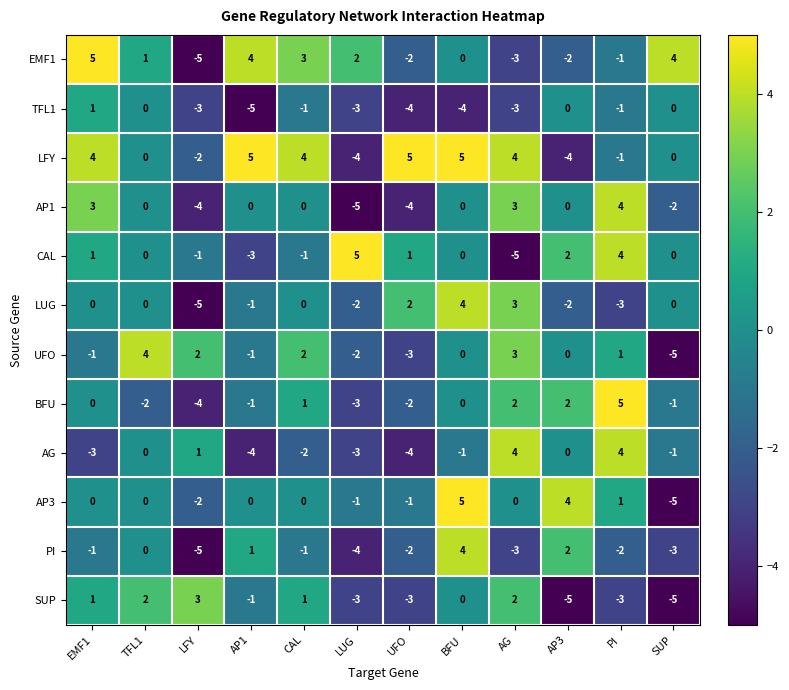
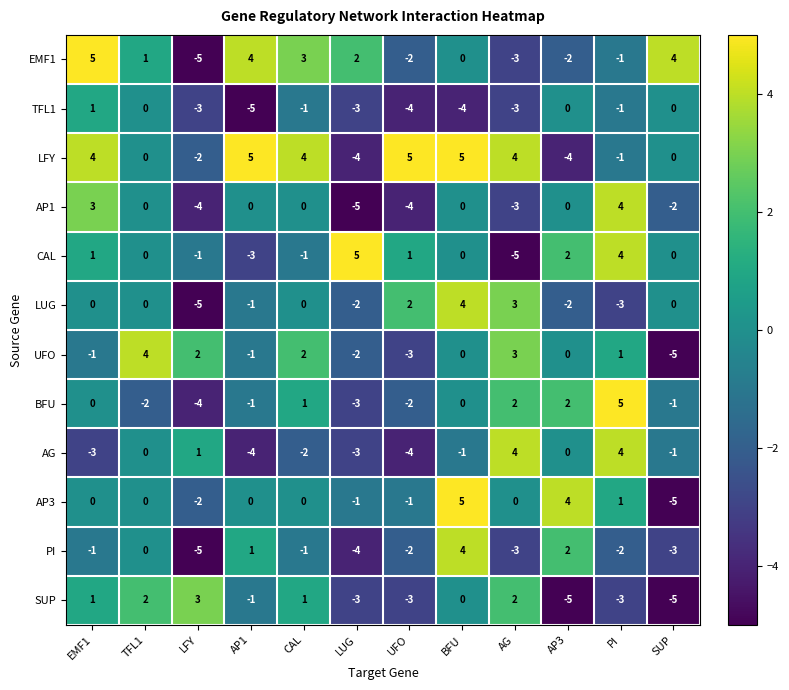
  {
    "EMF1": {
      "EMF1": 5,
      "TFL1": 1,
      "LFY": -5,
      "AP1": 4,
      "CAL": 3,
      "LUG": 2,
      "UFO": -2,
      "BFU": 0,
      "AG": -3,
      "AP3": -2,
      "PI": -1,
      "SUP": 4
    },
    "TFL1": {
      "EMF1": 1,
      "TFL1": 0,
      "LFY": -3,
      "AP1": -5,
      "CAL": -1,
      "LUG": -3,
      "UFO": -4,
      "BFU": -4,
      "AG": -3,
      "AP3": 0,
      "PI": -1,
      "SUP": 0
    },
    "LFY": {
      "EMF1": 4,
      "TFL1": 0,
      "LFY": -2,
      "AP1": 5,
      "CAL": 4,
      "LUG": -4,
      "UFO": 5,
      "BFU": 5,
      "AG": 4,
      "AP3": -4,
      "PI": -1,
      "SUP": 0
    },
    "AP1": {
      "EMF1": 3,
      "TFL1": 0,
      "LFY": -4,
      "AP1": 0,
      "CAL": 0,
      "LUG": -5,
      "UFO": -4,
      "BFU": 0,
-     "AG": 3,
+     "AG": -3,
      "AP3": 0,
      "PI": 4,
      "SUP": -2
    },
    "CAL": {
      "EMF1": 1,
      "TFL1": 0,
      "LFY": -1,
      "AP1": -3,
      "CAL": -1,
      "LUG": 5,
      "UFO": 1,
      "BFU": 0,
      "AG": -5,
      "AP3": 2,
      "PI": 4,
      "SUP": 0
    },
    "LUG": {
      "EMF1": 0,
      "TFL1": 0,
      "LFY": -5,
      "AP1": -1,
      "CAL": 0,
      "LUG": -2,
      "UFO": 2,
      "BFU": 4,
      "AG": 3,
      "AP3": -2,
      "PI": -3,
      "SUP": 0
    },
    "UFO": {
      "EMF1": -1,
      "TFL1": 4,
      "LFY": 2,
      "AP1": -1,
      "CAL": 2,
      "LUG": -2,
      "UFO": -3,
      "BFU": 0,
      "AG": 3,
      "AP3": 0,
      "PI": 1,
      "SUP": -5
    },
    "BFU": {
      "EMF1": 0,
      "TFL1": -2,
      "LFY": -4,
      "AP1": -1,
      "CAL": 1,
      "LUG": -3,
      "UFO": -2,
      "BFU": 0,
      "AG": 2,
      "AP3": 2,
      "PI": 5,
      "SUP": -1
    },
    "AG": {
      "EMF1": -3,
      "TFL1": 0,
      "LFY": 1,
      "AP1": -4,
      "CAL": -2,
      "LUG": -3,
      "UFO": -4,
      "BFU": -1,
      "AG": 4,
      "AP3": 0,
      "PI": 4,
      "SUP": -1
    },
    "AP3": {
      "EMF1": 0,
      "TFL1": 0,
      "LFY": -2,
      "AP1": 0,
      "CAL": 0,
      "LUG": -1,
      "UFO": -1,
      "BFU": 5,
      "AG": 0,
      "AP3": 4,
      "PI": 1,
      "SUP": -5
    },
    "PI": {
      "EMF1": -1,
      "TFL1": 0,
      "LFY": -5,
      "AP1": 1,
      "CAL": -1,
      "LUG": -4,
      "UFO": -2,
      "BFU": 4,
      "AG": -3,
      "AP3": 2,
      "PI": -2,
      "SUP": -3
    },
    "SUP": {
      "EMF1": 1,
      "TFL1": 2,
      "LFY": 3,
      "AP1": -1,
      "CAL": 1,
      "LUG": -3,
      "UFO": -3,
      "BFU": 0,
      "AG": 2,
      "AP3": -5,
      "PI": -3,
      "SUP": -5
    }
  }
